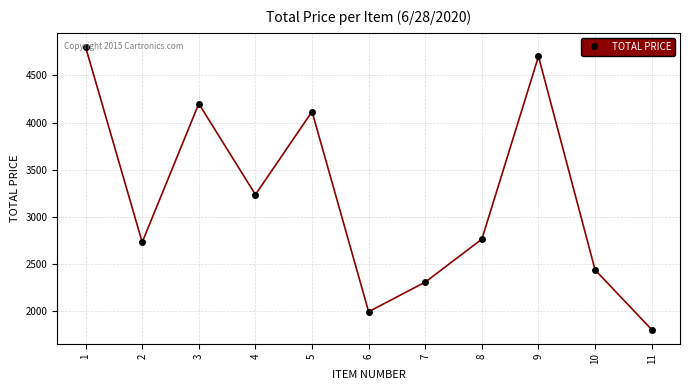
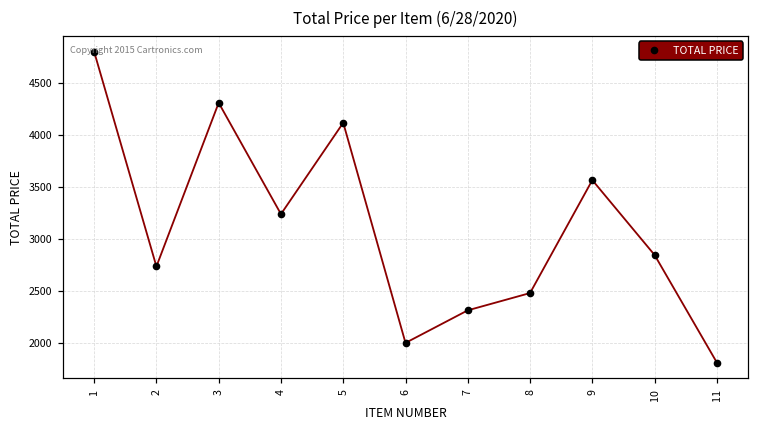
  {
    "2": 2700,
-   "3": 4200,
+   "3": 4300,
    "4": 3200,
    "5": 4100,
    "6": 2000,
    "7": 2300,
-   "8": 2800,
-   "9": 4700,
-   "10": 2400,
+   "8": 2500,
+   "9": 3600,
+   "10": 2800,
    "11": 1800
  }
